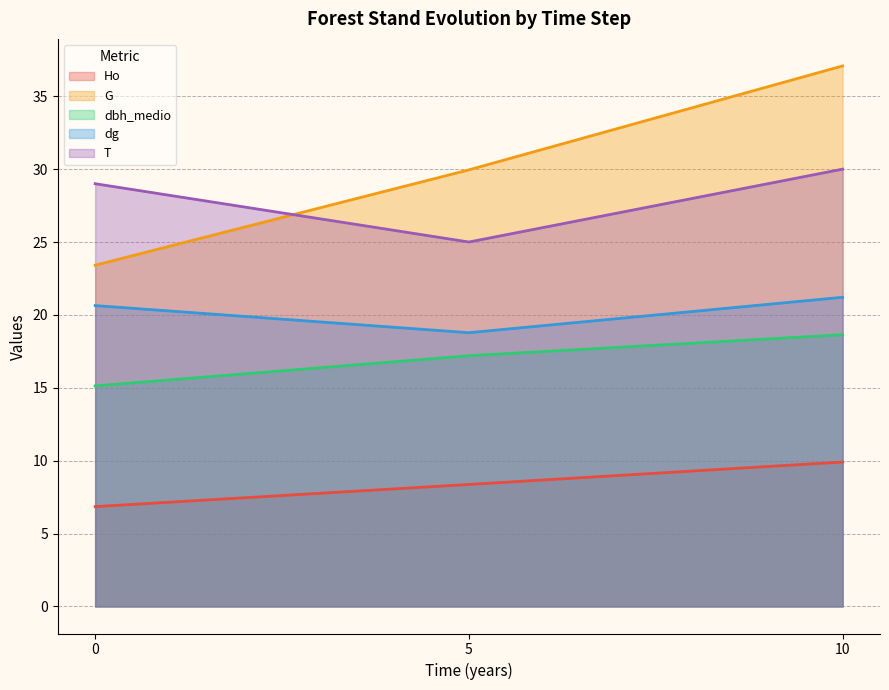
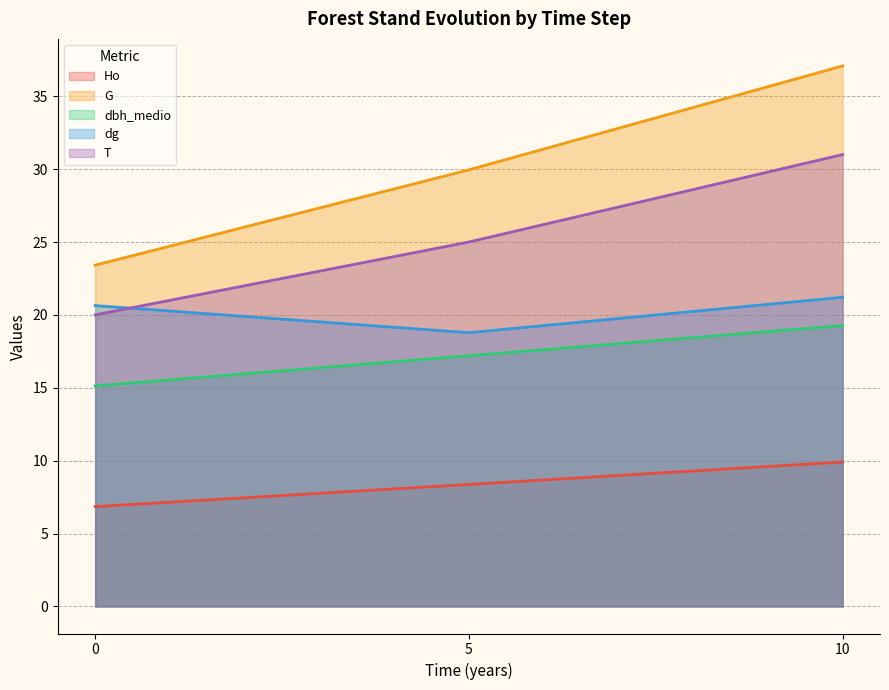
  {
    "dbh_medio": {
      "0": 15.1,
      "5": 17.2,
-     "10": 18.6
+     "10": 19.3
    },
    "dg": {
      "0": 20.6,
      "5": 18.8,
      "10": 21.2
    },
    "T": {
-     "0": 29,
+     "0": 20,
      "5": 25,
-     "10": 30
+     "10": 31
    }
  }
